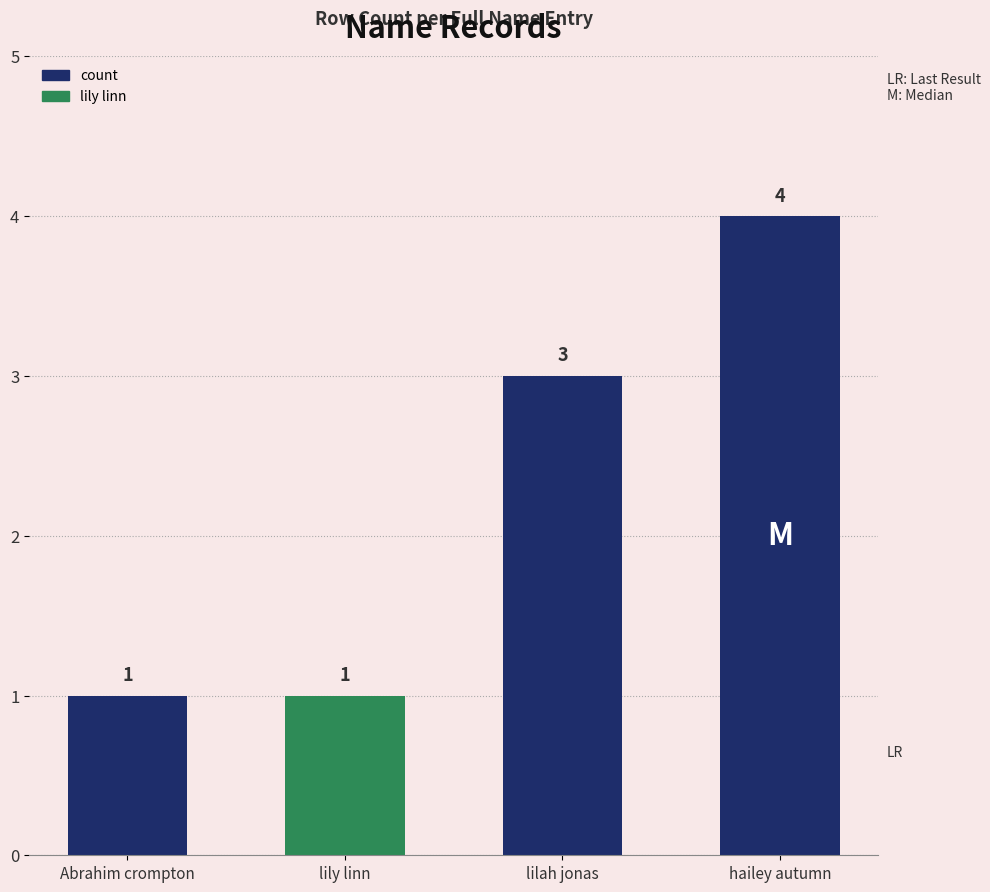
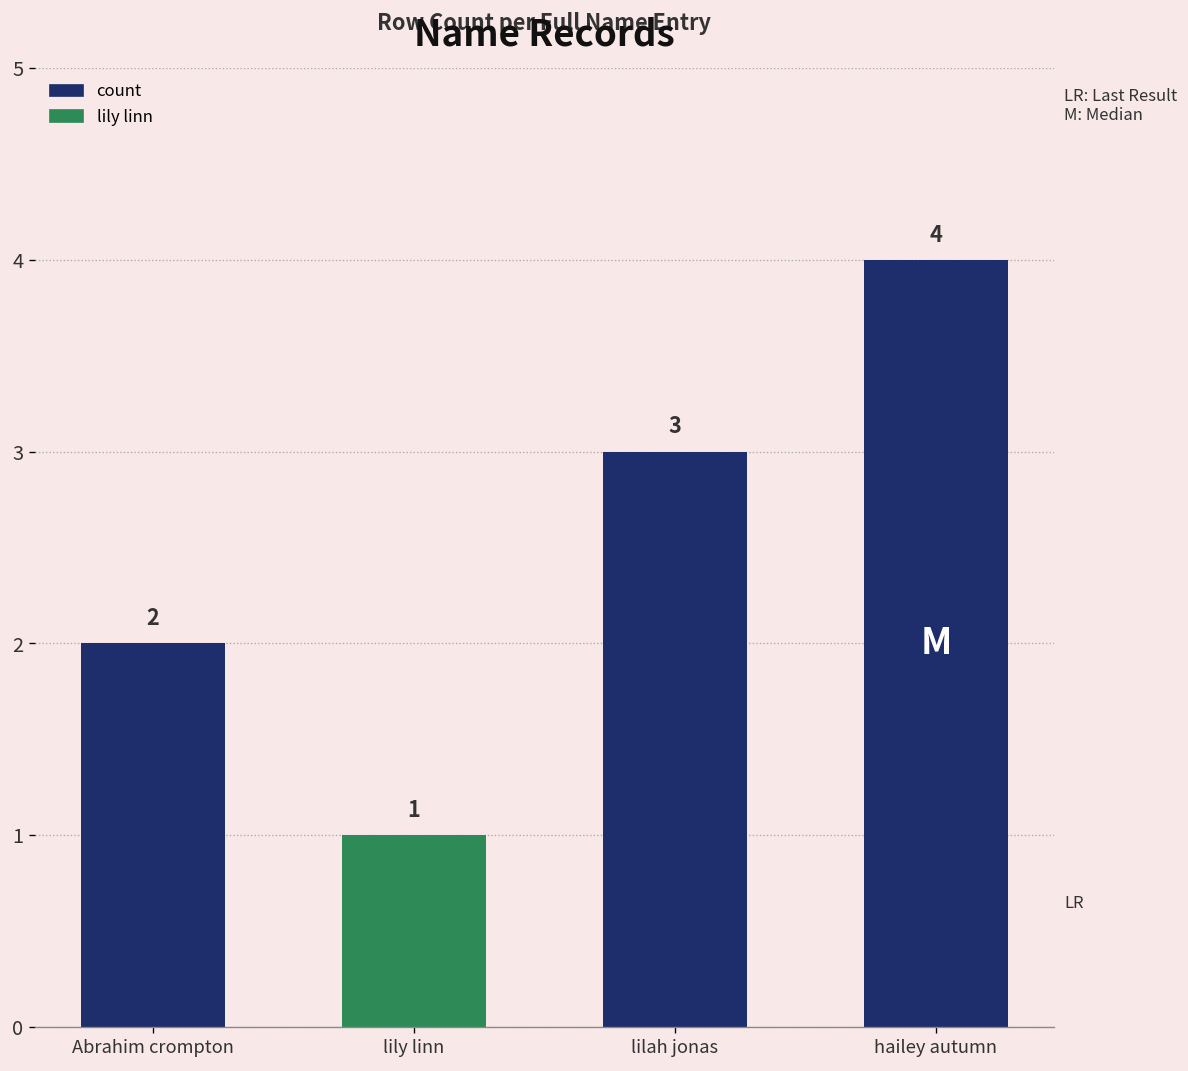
  {
-   "Abrahim crompton": 1,
+   "Abrahim crompton": 2,
    "lily linn": 1,
    "lilah jonas": 3,
    "hailey autumn": 4
  }
